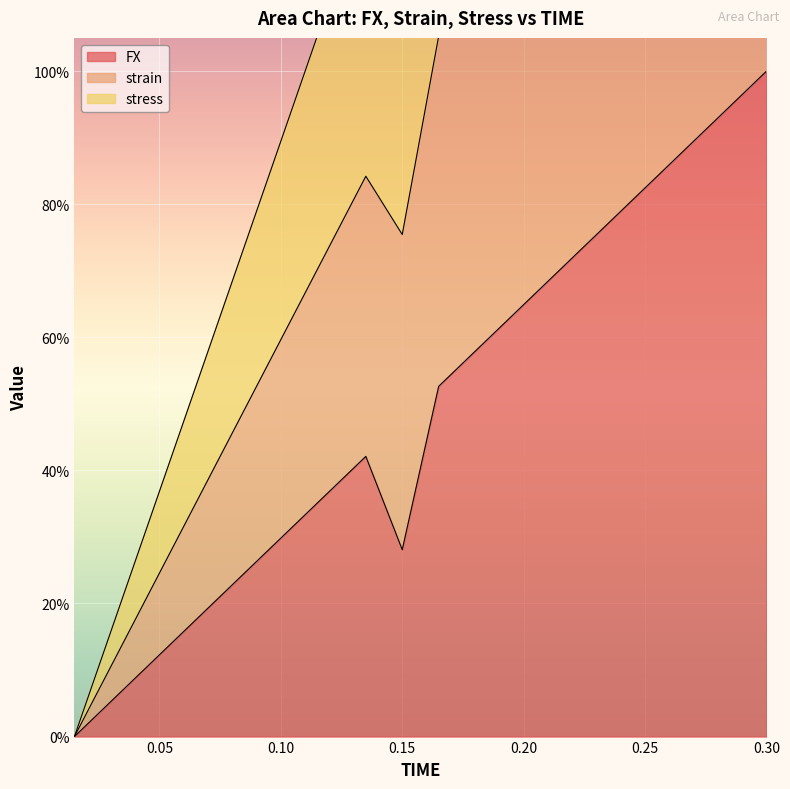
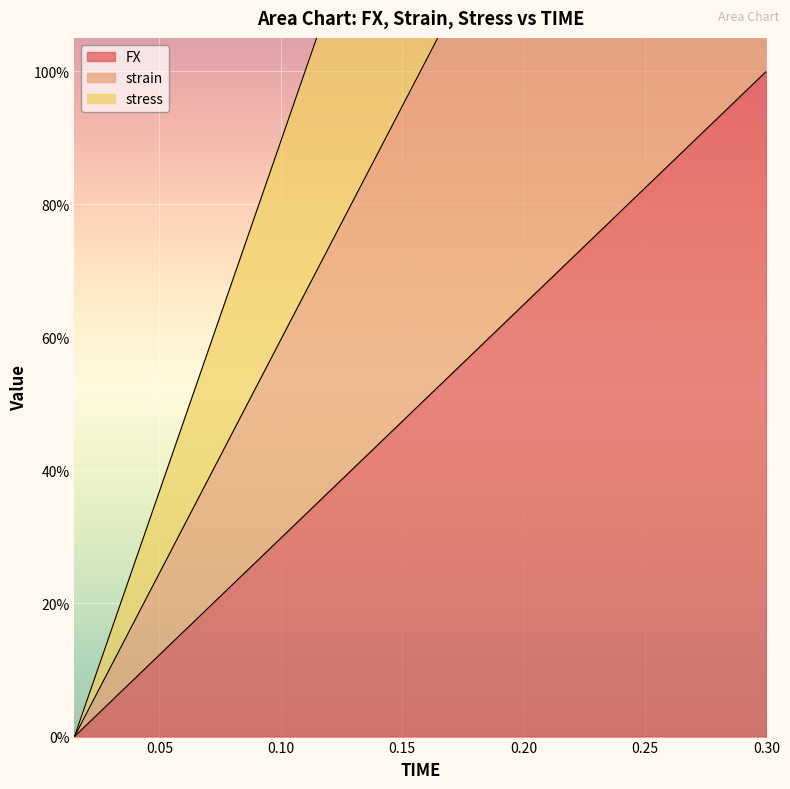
  {
    "FX": {
-     "0.15": "28%",
+     "0.15": "47%",
      "0.30": "100%"
    }
  }
